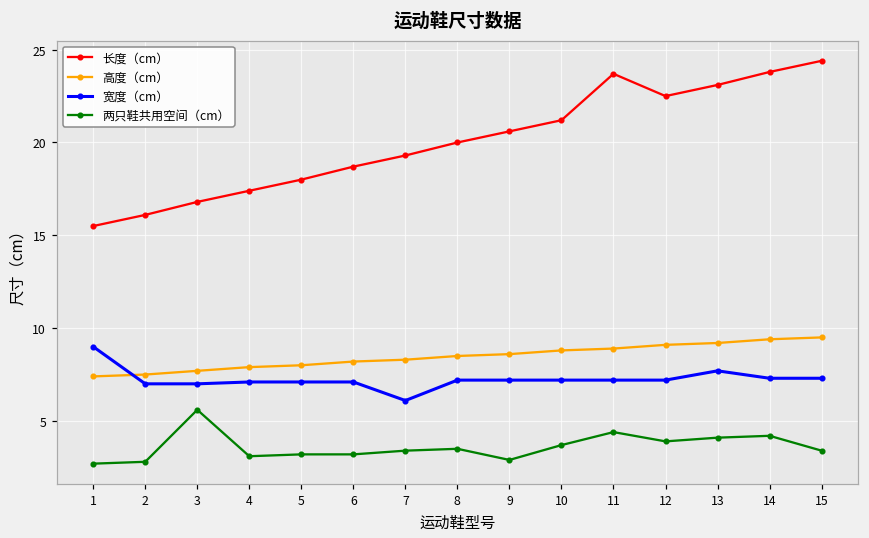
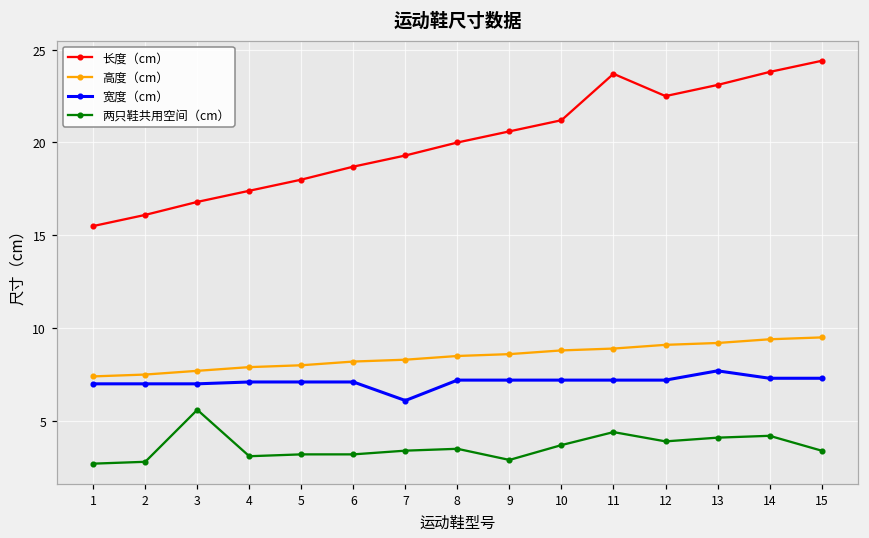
  {
    "长度（cm）": {
      "1": 15.5,
      "2": 16,
      "3": 16.8,
      "4": 17.4,
      "5": 18,
      "6": 18.7,
      "7": 19.3,
      "8": 20,
      "9": 20.6,
      "10": 21.2,
      "11": 23.7,
      "12": 22.5,
      "13": 23,
      "14": 23.8,
      "15": 24.4
    },
    "高度（cm）": {
      "1": 7.4,
      "2": 7.5,
      "3": 7.7,
      "4": 8,
      "5": 8,
      "6": 8.2,
      "7": 8.3,
      "8": 8.5,
      "9": 8.6,
      "10": 8.8,
      "11": 9,
      "12": 9,
      "13": 9.2,
      "14": 9.4,
      "15": 9.5
    },
    "宽度（cm）": {
-     "1": 9,
+     "1": 7,
      "2": 7,
      "3": 7,
      "4": 7,
      "5": 7,
      "6": 7,
      "7": 6,
      "8": 7.2,
      "9": 7.2,
      "10": 7.2,
      "11": 7.2,
      "12": 7.2,
      "13": 7.7,
      "14": 7.3,
      "15": 7.3
    },
    "两只鞋共用空间（cm）": {
      "1": 2.7,
      "2": 2.8,
      "3": 5.6,
      "4": 3,
      "5": 3.2,
      "6": 3.2,
      "7": 3.4,
      "8": 3.5,
      "9": 3,
      "10": 3.7,
      "11": 4.4,
      "12": 4,
      "13": 4,
      "14": 4.2,
      "15": 3.4
    }
  }
